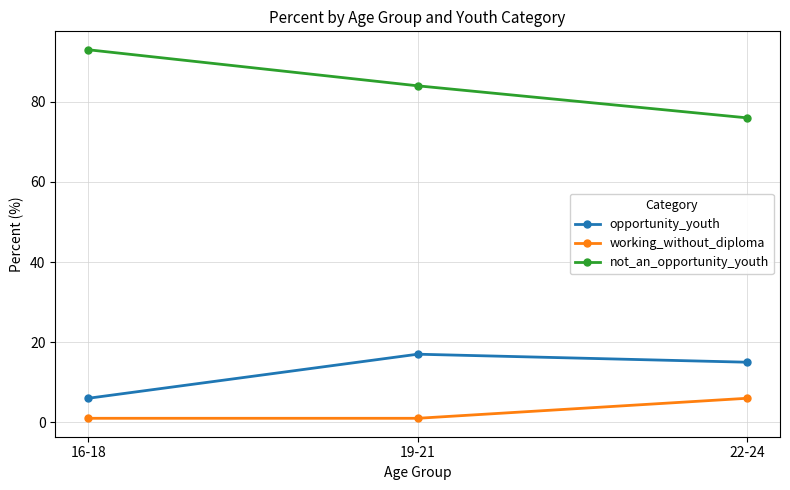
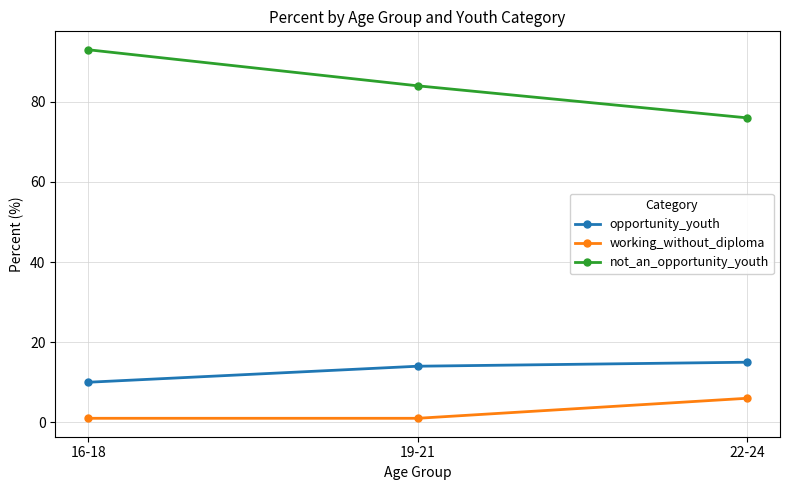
  {
    "opportunity_youth": {
-     "16-18": 6,
-     "19-21": 17,
+     "16-18": 10,
+     "19-21": 14,
      "22-24": 15
    },
    "working_without_diploma": {
      "16-18": 1,
      "19-21": 1,
      "22-24": 6
    },
    "not_an_opportunity_youth": {
      "16-18": 93,
      "19-21": 84,
      "22-24": 76
    }
  }
